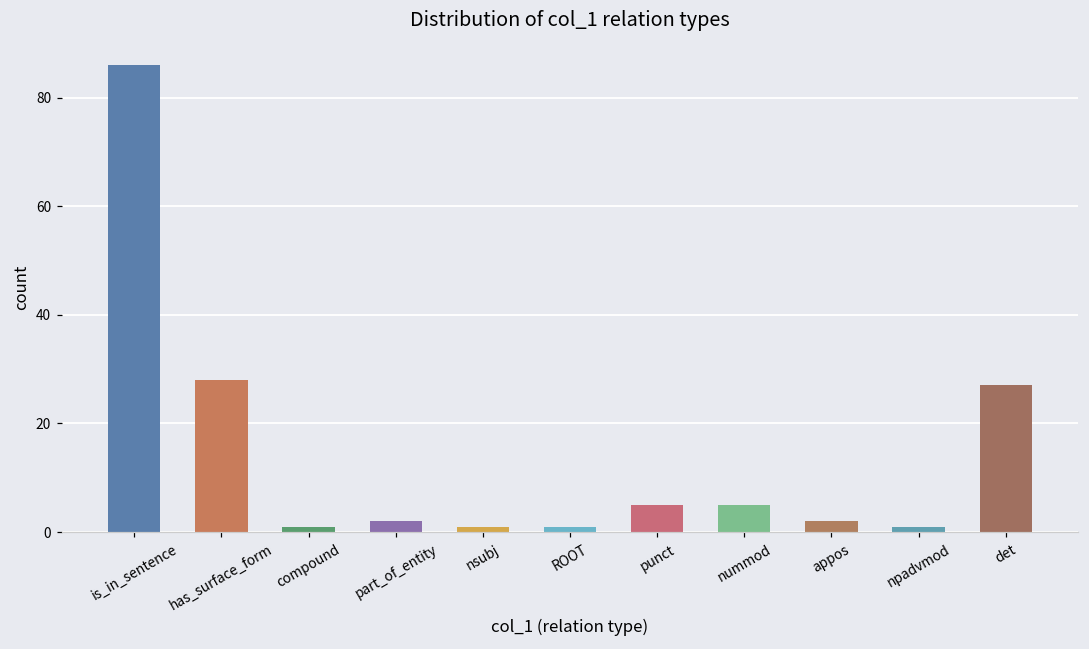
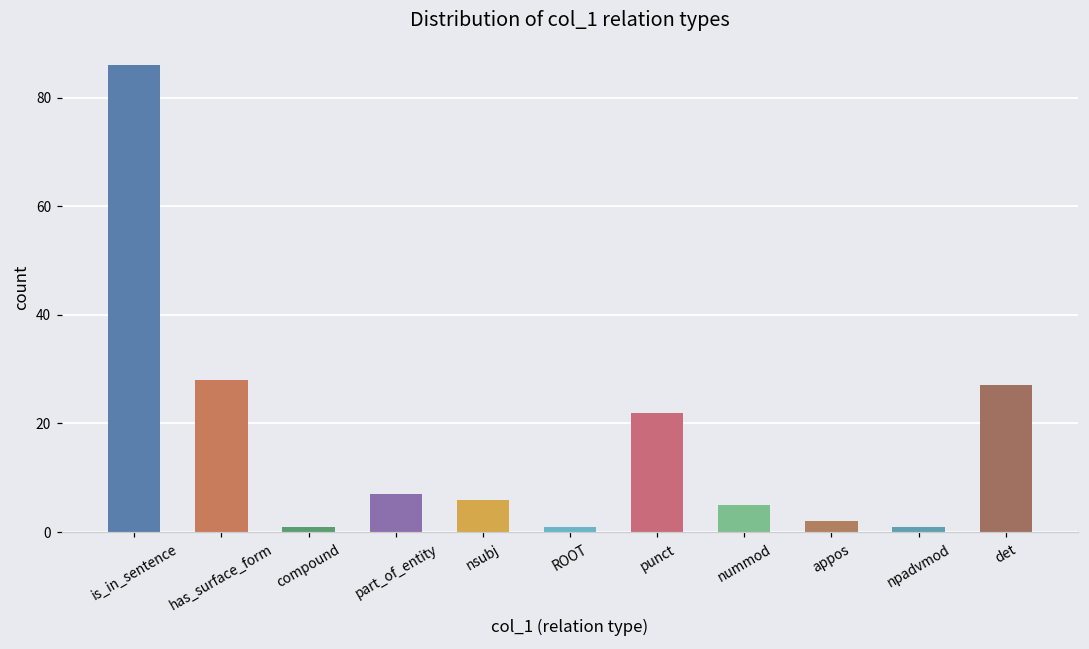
  {
    "is_in_sentence": 86,
    "has_surface_form": 28,
    "compound": 1,
-   "part_of_entity": 2,
-   "nsubj": 1,
+   "part_of_entity": 7,
+   "nsubj": 6,
    "ROOT": 1,
-   "punct": 5,
+   "punct": 22,
    "nummod": 5,
    "appos": 2,
    "npadvmod": 1,
    "det": 27
  }
